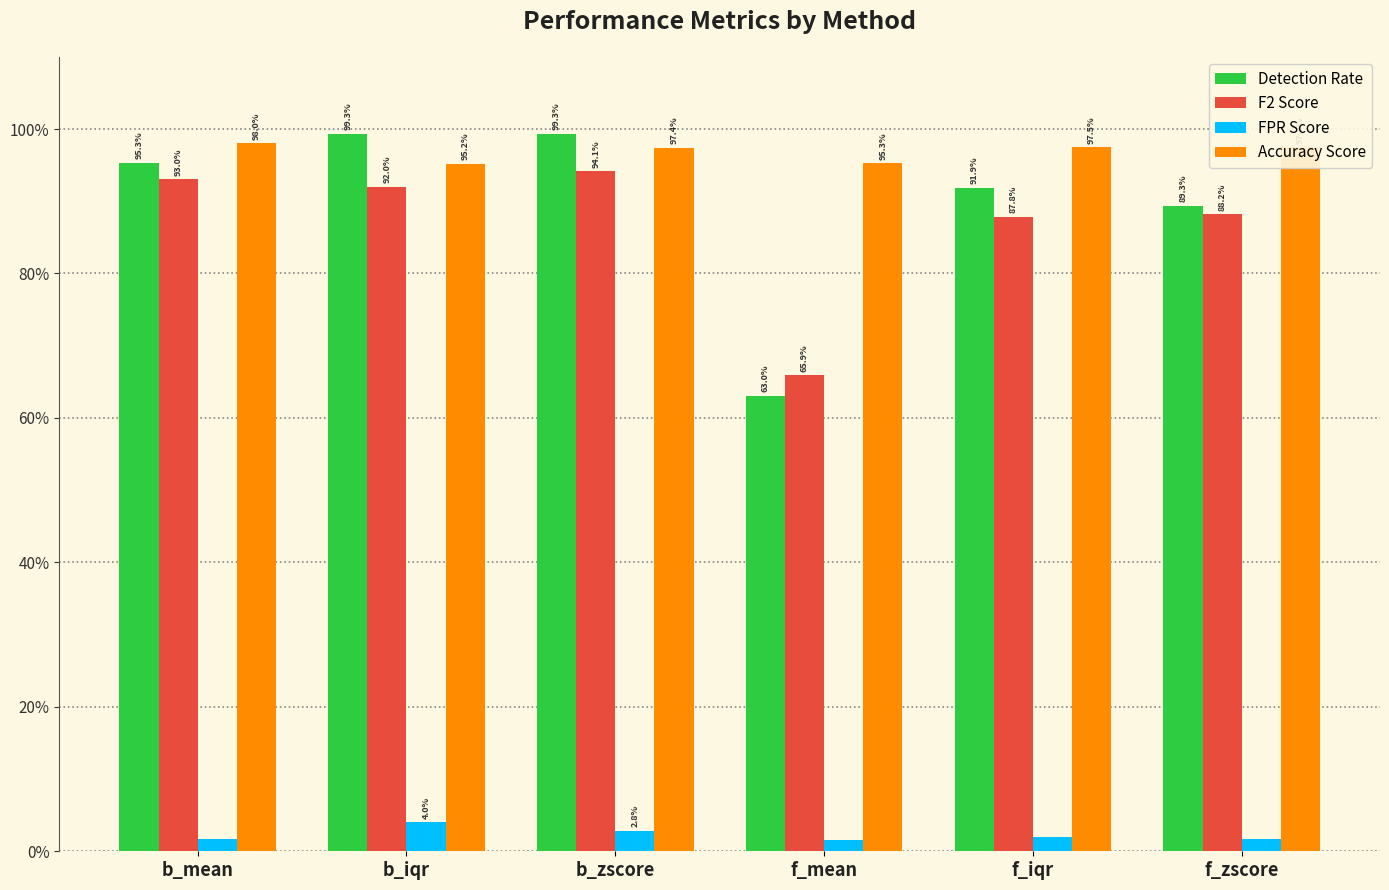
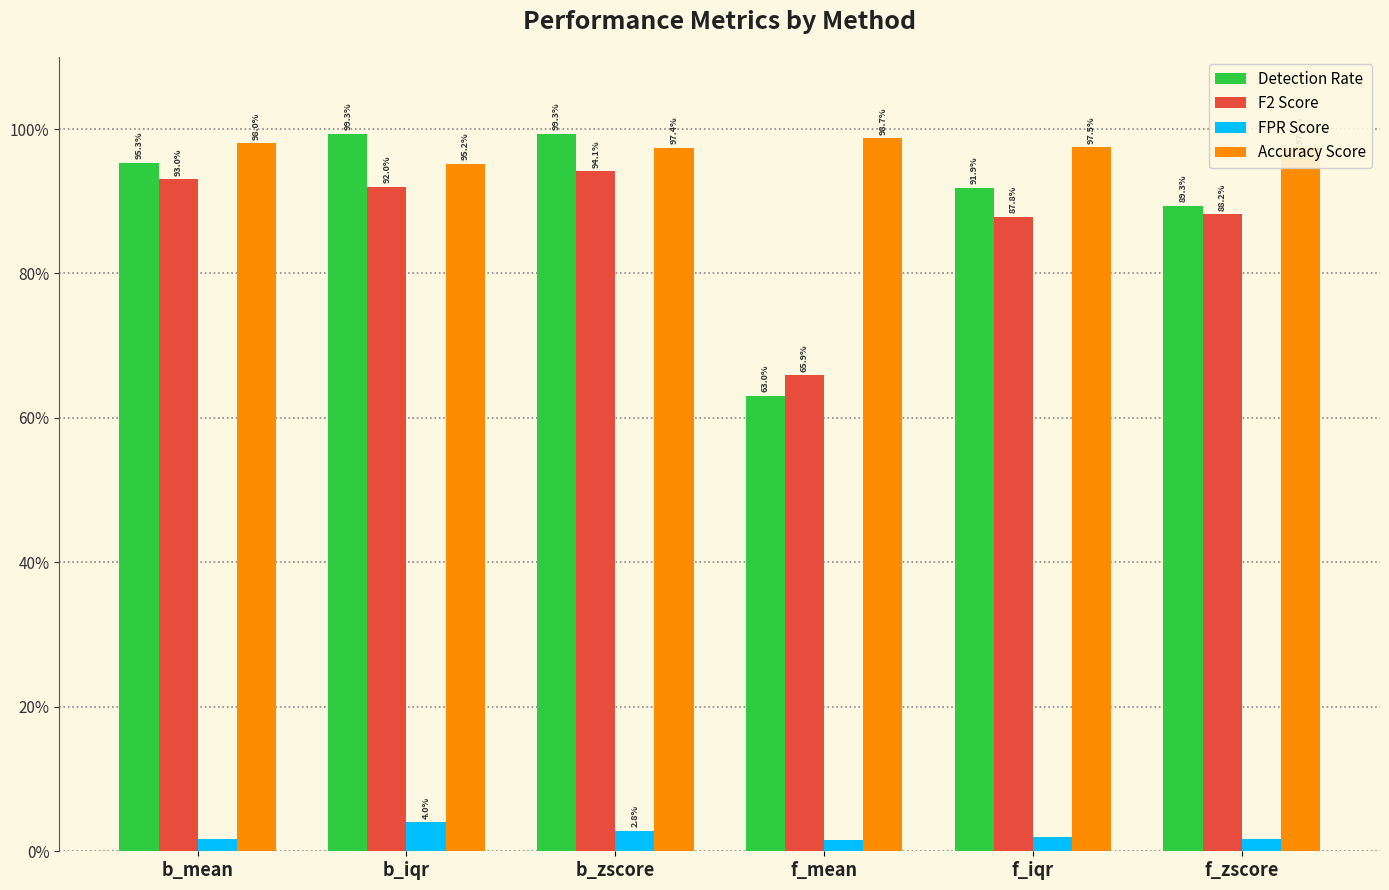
  {
    "Detection Rate": {
      "b_mean": "95.3%",
      "b_iqr": "99.3%",
      "b_zscore": "99.3%",
      "f_mean": "63.0%",
      "f_iqr": "91.9%",
      "f_zscore": "89.3%"
    },
    "F2 Score": {
      "b_mean": "93.0%",
      "b_iqr": "92.0%",
      "b_zscore": "94.1%",
      "f_mean": "65.9%",
      "f_iqr": "87.8%",
      "f_zscore": "88.2%"
    },
    "FPR Score": {
      "b_iqr": "4.0%",
      "b_zscore": "2.8%"
    },
    "Accuracy Score": {
      "b_mean": "98.0%",
      "b_iqr": "95.2%",
      "b_zscore": "97.4%",
-     "f_mean": "95.3%",
+     "f_mean": "98.7%",
      "f_iqr": "97.5%"
    }
  }
